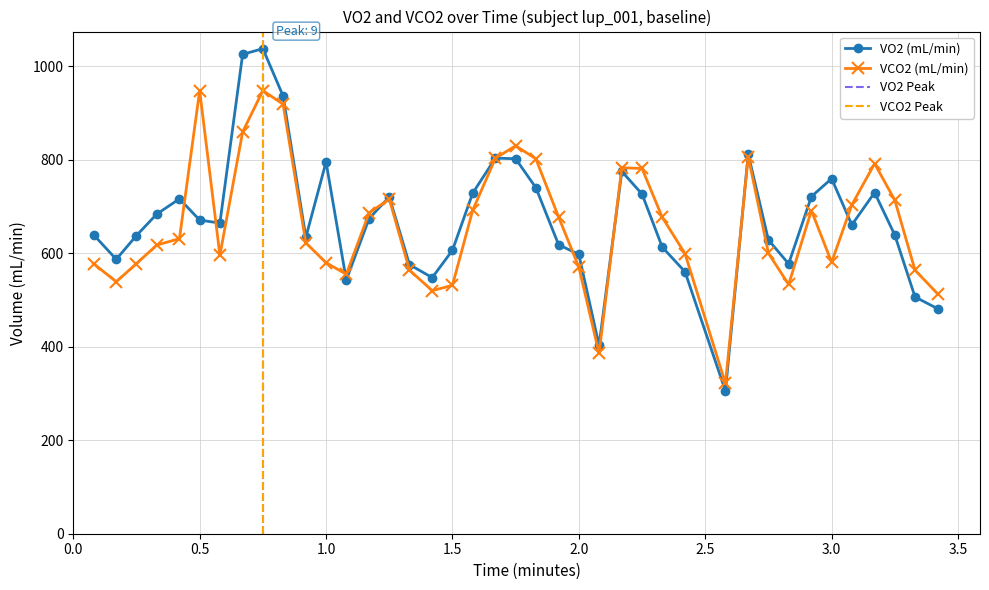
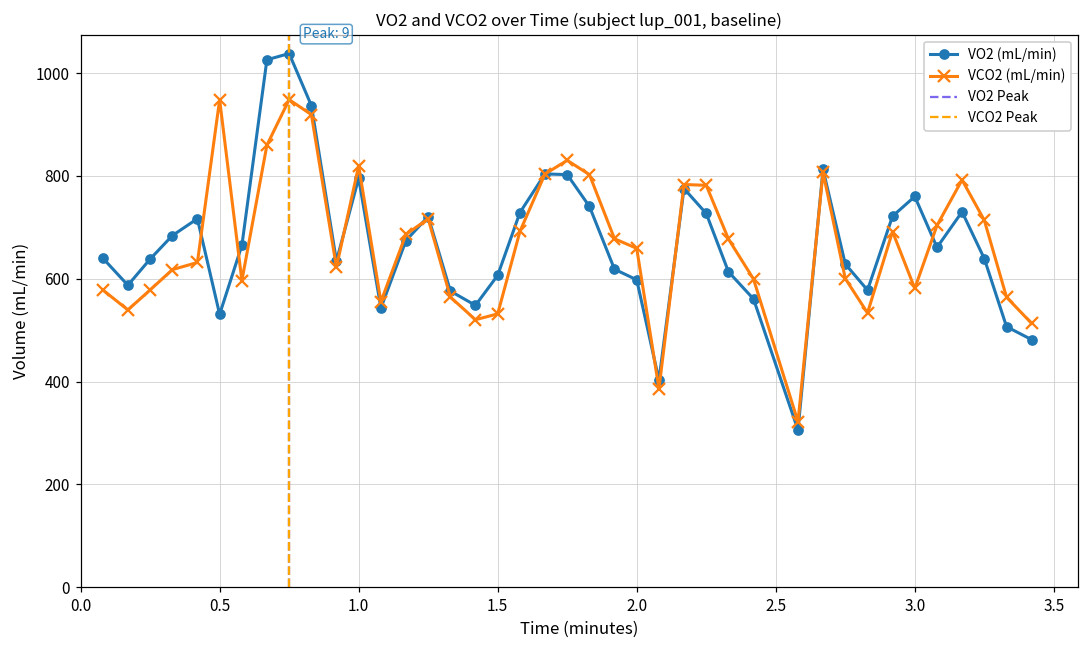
  {
    "VO2 (mL/min)": {
-     "0.5": 670,
+     "0.5": 530,
      "1.0": 800,
      "1.5": 610,
      "2.0": 600,
      "3.0": 760
    },
    "VCO2 (mL/min)": {
      "0.5": 950,
-     "1.0": 580,
+     "1.0": 820,
      "1.5": 530,
-     "2.0": 570,
+     "2.0": 660,
      "3.0": 580
    }
  }
